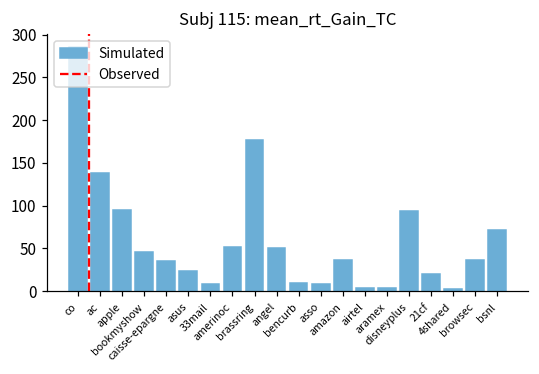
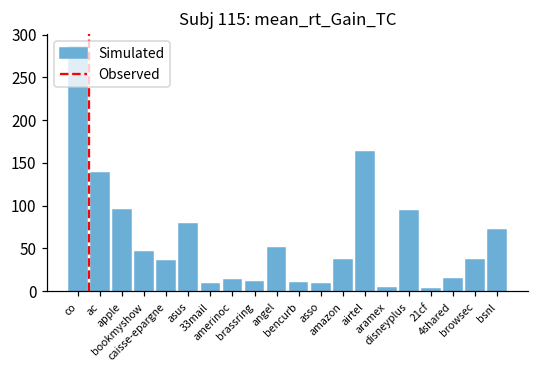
  {
    "ac": 140,
    "apple": 100,
    "bookmyshow": 50,
    "caisse-epargne": 40,
-   "asus": 20,
+   "asus": 80,
    "33mail": 10,
-   "amerinoc": 50,
-   "brassring": 180,
+   "amerinoc": 10,
+   "brassring": 10,
    "angel": 50,
    "bencurb": 10,
    "asso": 10,
    "amazon": 40,
-   "airtel": 0,
+   "airtel": 160,
    "aramex": 0,
    "disneyplus": 90,
-   "21cf": 20,
-   "4shared": 0,
+   "21cf": 0,
+   "4shared": 10,
    "browsec": 40,
    "bsnl": 70
  }
